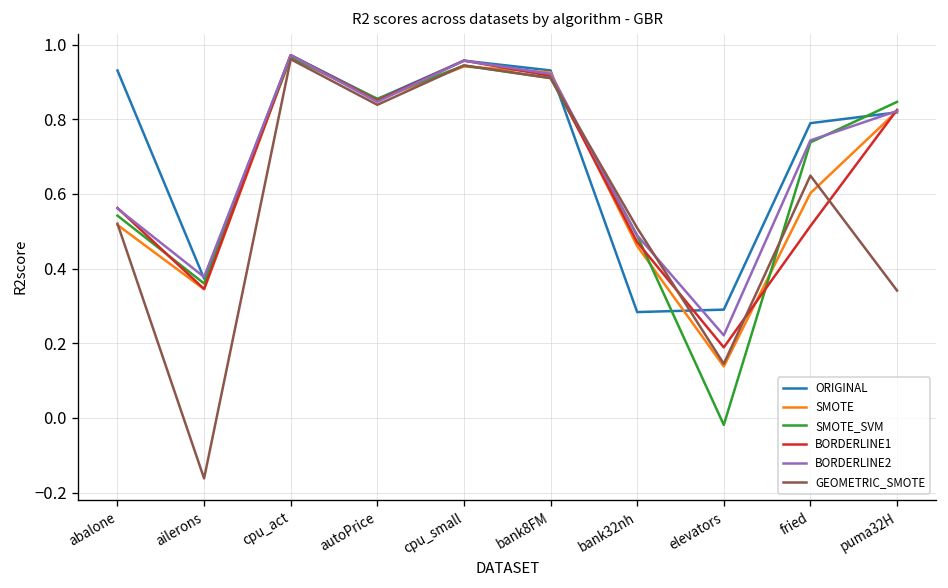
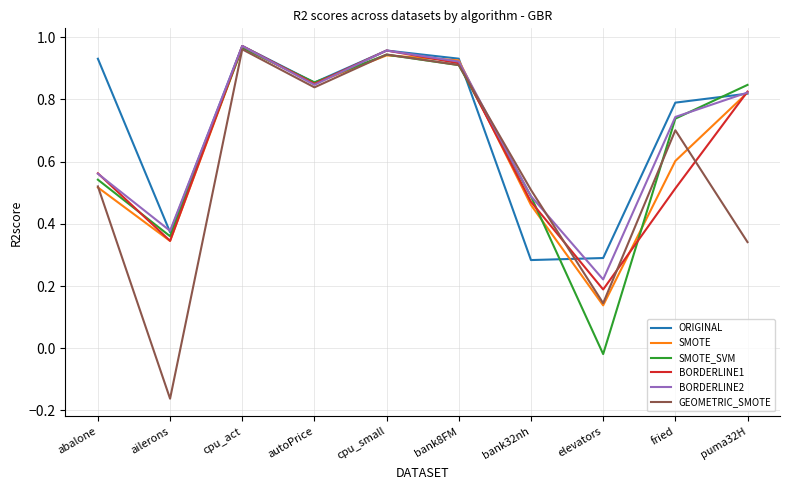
  {
    "ORIGINAL": {
      "abalone": 0.93,
      "bank32nh": 0.28,
      "elevators": 0.29,
      "fried": 0.79
    },
    "SMOTE": {
      "bank32nh": 0.46,
      "fried": 0.60
    },
    "SMOTE_SVM": {
      "abalone": 0.54,
      "ailerons": 0.36,
      "elevators": -0.02,
      "puma32H": 0.85
    },
    "BORDERLINE1": {
      "bank32nh": 0.47,
      "elevators": 0.19,
      "fried": 0.51
    },
    "BORDERLINE2": {
      "elevators": 0.22
    },
    "GEOMETRIC_SMOTE": {
      "ailerons": -0.16,
      "bank32nh": 0.51,
-     "fried": 0.65,
+     "fried": 0.70,
      "puma32H": 0.34
    }
  }
